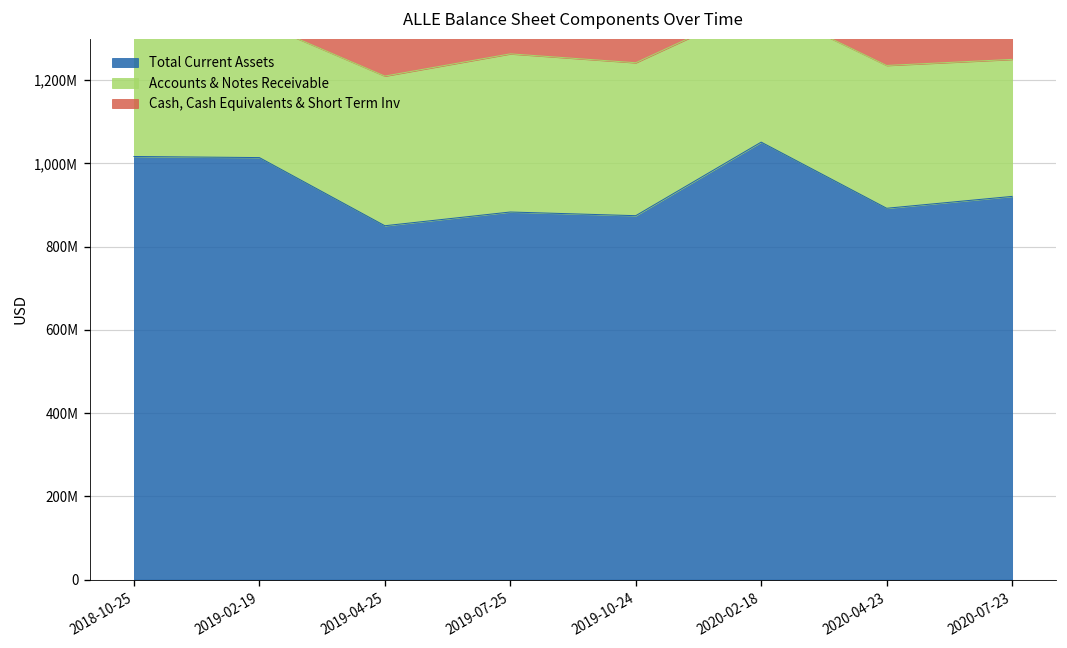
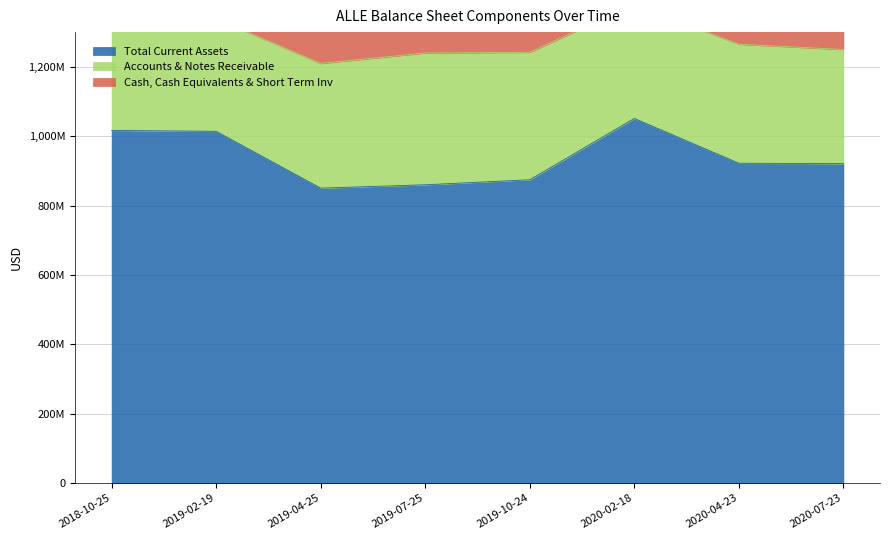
  {
    "Total Current Assets": {
      "2018-10-25": "1,020,000,000",
      "2019-02-19": "1,010,000,000",
      "2019-04-25": "850,000,000",
-     "2019-07-25": "880,000,000",
+     "2019-07-25": "860,000,000",
      "2019-10-24": "870,000,000",
      "2020-02-18": "1,050,000,000",
-     "2020-04-23": "890,000,000",
+     "2020-04-23": "920,000,000",
      "2020-07-23": "920,000,000"
    },
    "Accounts & Notes Receivable": {
      "2019-04-25": "360,000,000",
      "2019-07-25": "380,000,000",
      "2019-10-24": "370,000,000",
      "2020-04-23": "340,000,000",
      "2020-07-23": "330,000,000"
    }
  }
